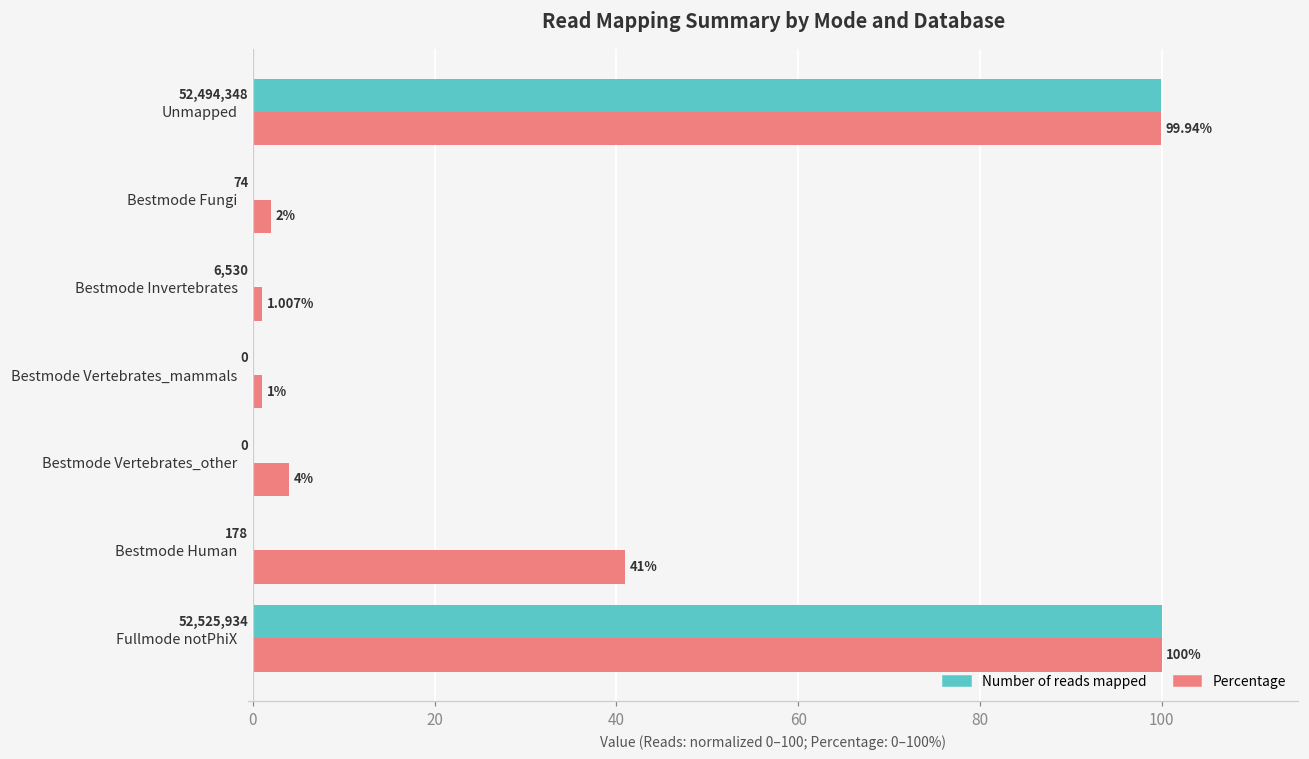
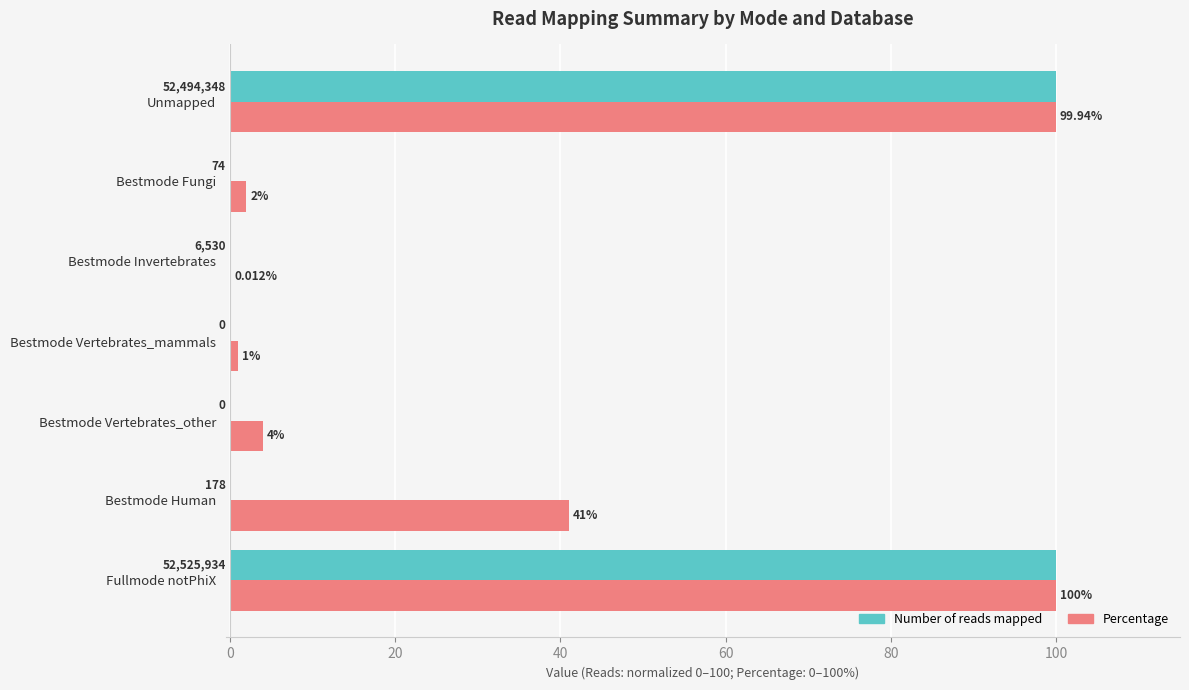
  {
    "Number of reads mapped": {
      "Bestmode Vertebrates_mammals": "0",
      "Bestmode Vertebrates_other": "0"
    },
    "Percentage": {
      "Unmapped": "99.94%",
      "Bestmode Fungi": "2%",
-     "Bestmode Invertebrates": "1.007%",
+     "Bestmode Invertebrates": "0.012%",
      "Bestmode Vertebrates_mammals": "1%",
      "Bestmode Vertebrates_other": "4%",
      "Bestmode Human": "41%",
      "Fullmode notPhiX": "100%"
    }
  }
